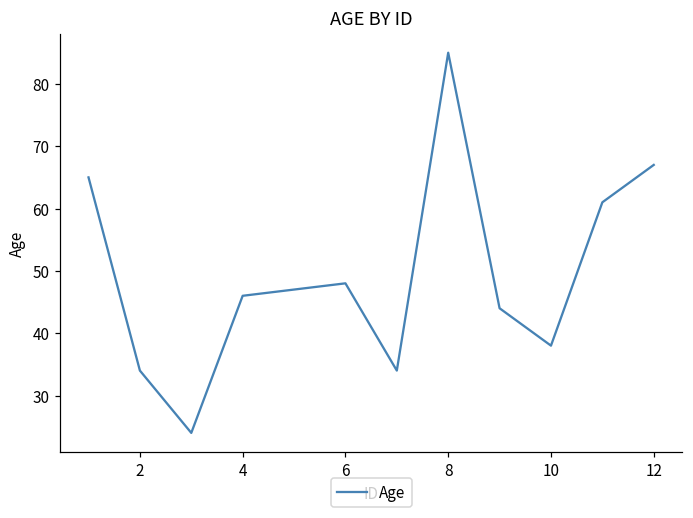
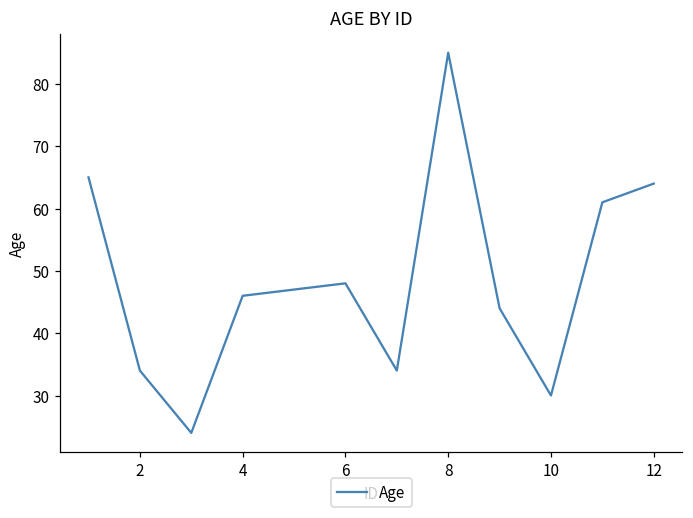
  {
    "2": 34,
    "4": 46,
    "6": 48,
    "8": 85,
-   "10": 38,
-   "12": 67
+   "10": 30,
+   "12": 64
  }
